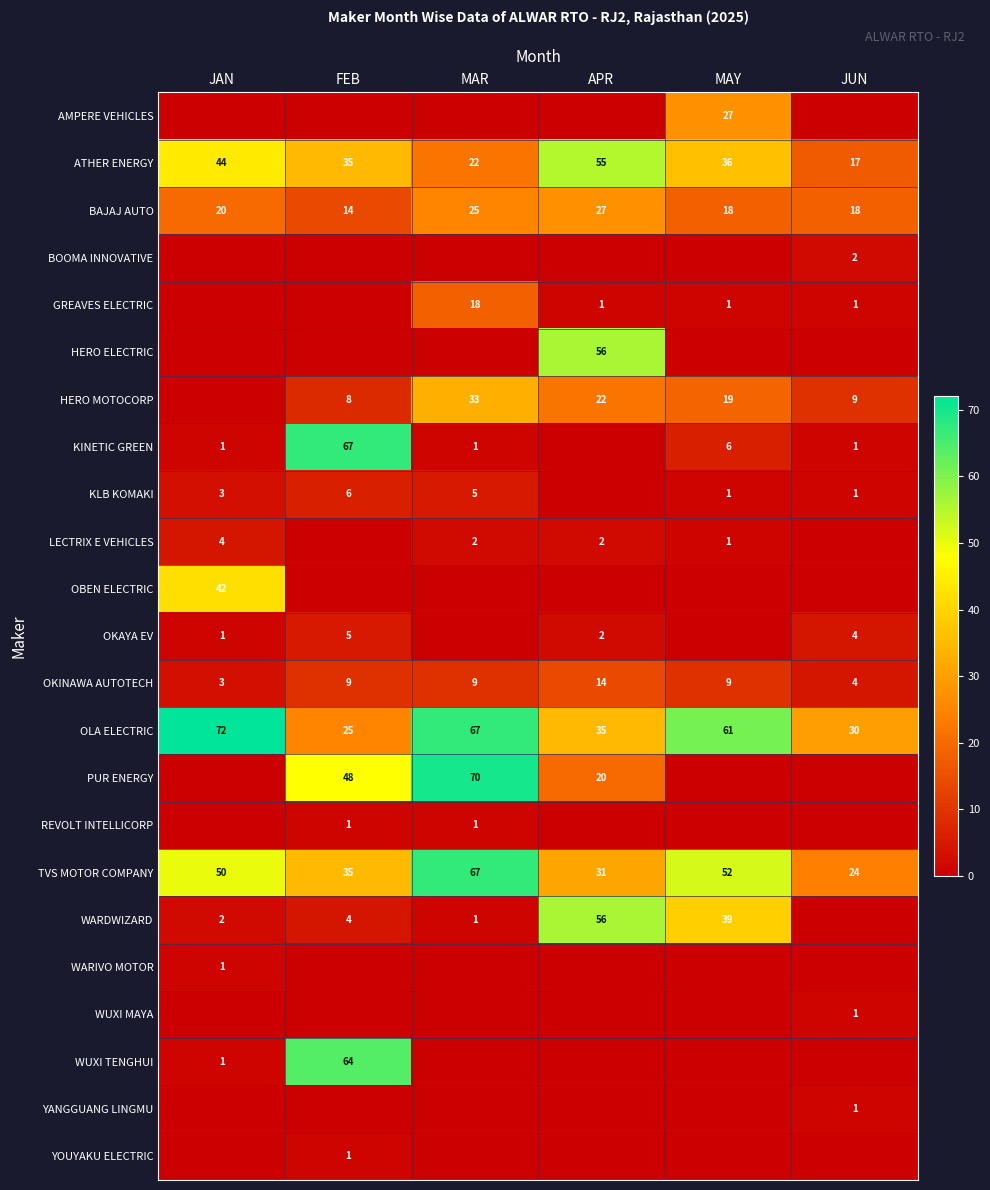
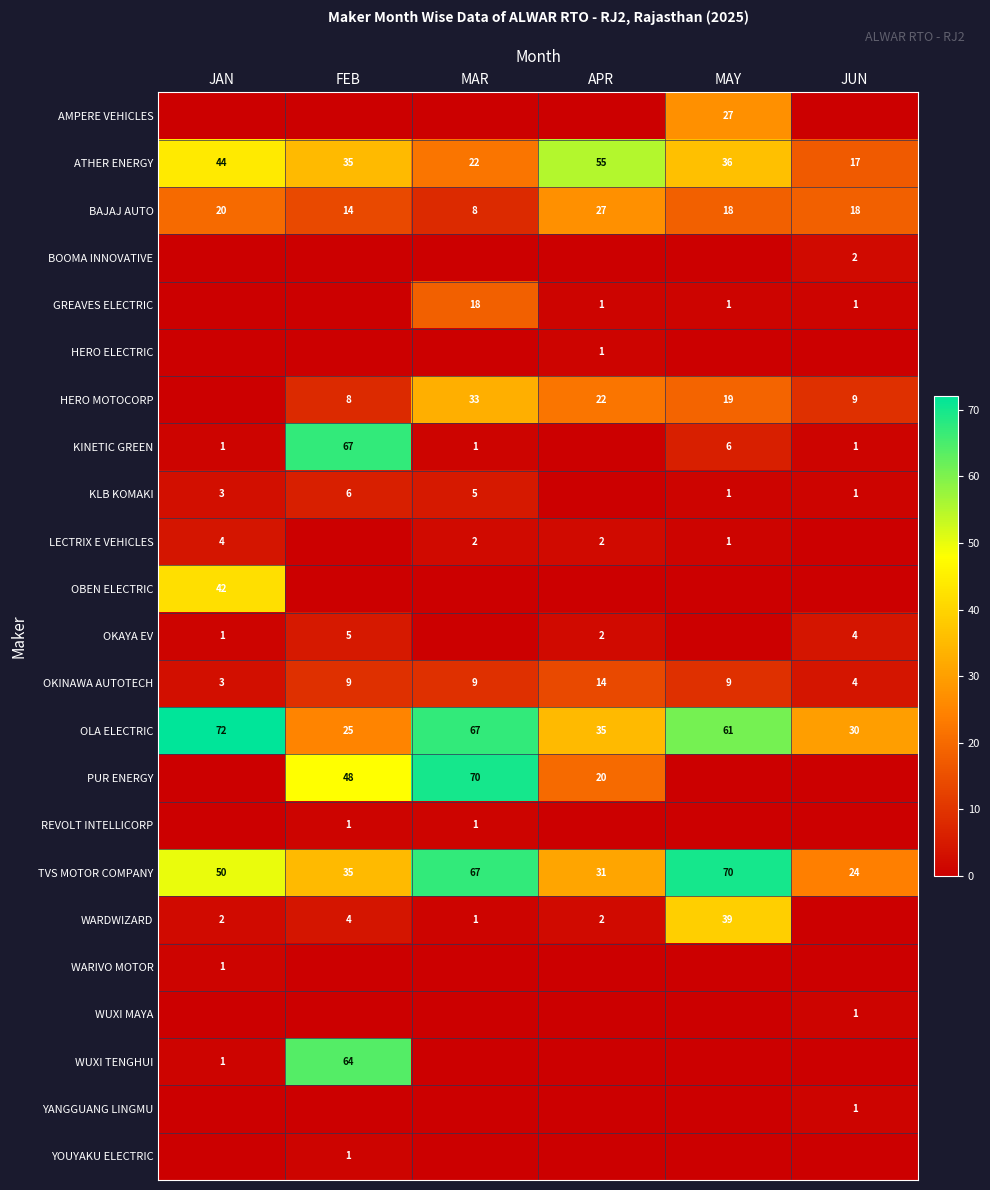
  {
    "AMPERE VEHICLES": {
      "MAY": 27
    },
    "ATHER ENERGY": {
      "JAN": 44,
      "FEB": 35,
      "MAR": 22,
      "APR": 55,
      "MAY": 36,
      "JUN": 17
    },
    "BAJAJ AUTO": {
      "JAN": 20,
      "FEB": 14,
-     "MAR": 25,
+     "MAR": 8,
      "APR": 27,
      "MAY": 18,
      "JUN": 18
    },
    "BOOMA INNOVATIVE": {
      "JUN": 2
    },
    "GREAVES ELECTRIC": {
      "MAR": 18,
      "APR": 1,
      "MAY": 1,
      "JUN": 1
    },
    "HERO ELECTRIC": {
-     "APR": 56
+     "APR": 1
    },
    "HERO MOTOCORP": {
      "FEB": 8,
      "MAR": 33,
      "APR": 22,
      "MAY": 19,
      "JUN": 9
    },
    "KINETIC GREEN": {
      "JAN": 1,
      "FEB": 67,
      "MAR": 1,
      "MAY": 6,
      "JUN": 1
    },
    "KLB KOMAKI": {
      "JAN": 3,
      "FEB": 6,
      "MAR": 5,
      "MAY": 1,
      "JUN": 1
    },
    "LECTRIX E VEHICLES": {
      "JAN": 4,
      "MAR": 2,
      "APR": 2,
      "MAY": 1
    },
    "OBEN ELECTRIC": {
      "JAN": 42
    },
    "OKAYA EV": {
      "JAN": 1,
      "FEB": 5,
      "APR": 2,
      "JUN": 4
    },
    "OKINAWA AUTOTECH": {
      "JAN": 3,
      "FEB": 9,
      "MAR": 9,
      "APR": 14,
      "MAY": 9,
      "JUN": 4
    },
    "OLA ELECTRIC": {
      "JAN": 72,
      "FEB": 25,
      "MAR": 67,
      "APR": 35,
      "MAY": 61,
      "JUN": 30
    },
    "PUR ENERGY": {
      "FEB": 48,
      "MAR": 70,
      "APR": 20
    },
    "REVOLT INTELLICORP": {
      "FEB": 1,
      "MAR": 1
    },
    "TVS MOTOR COMPANY": {
      "JAN": 50,
      "FEB": 35,
      "MAR": 67,
      "APR": 31,
-     "MAY": 52,
+     "MAY": 70,
      "JUN": 24
    },
    "WARDWIZARD": {
      "JAN": 2,
      "FEB": 4,
      "MAR": 1,
-     "APR": 56,
+     "APR": 2,
      "MAY": 39
    },
    "WARIVO MOTOR": {
      "JAN": 1
    },
    "WUXI MAYA": {
      "JUN": 1
    },
    "WUXI TENGHUI": {
      "JAN": 1,
      "FEB": 64
    },
    "YANGGUANG LINGMU": {
      "JUN": 1
    },
    "YOUYAKU ELECTRIC": {
      "FEB": 1
    }
  }
